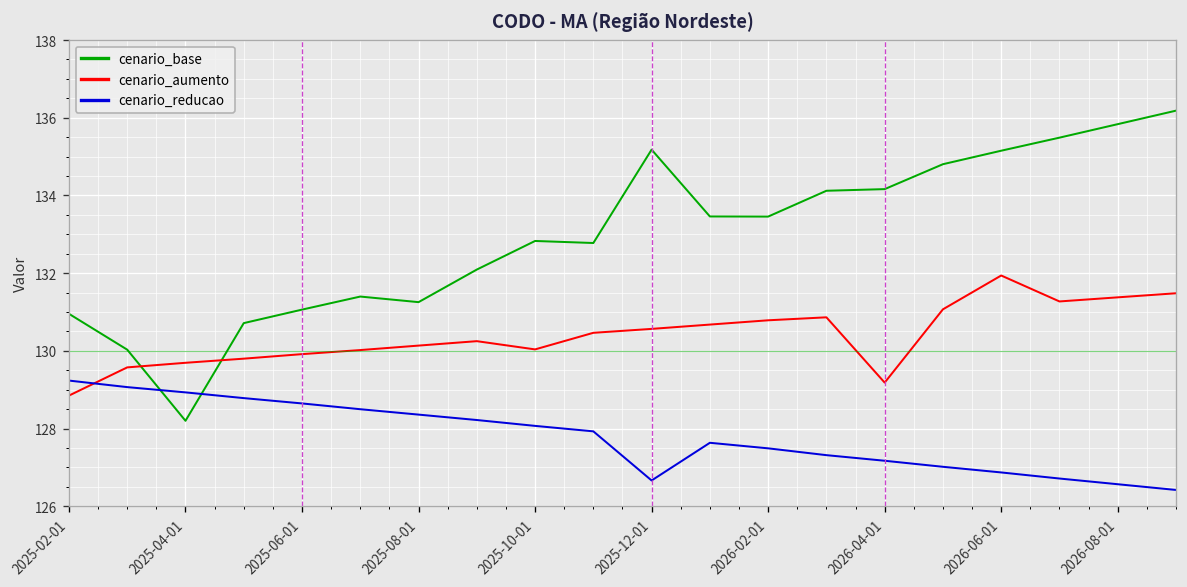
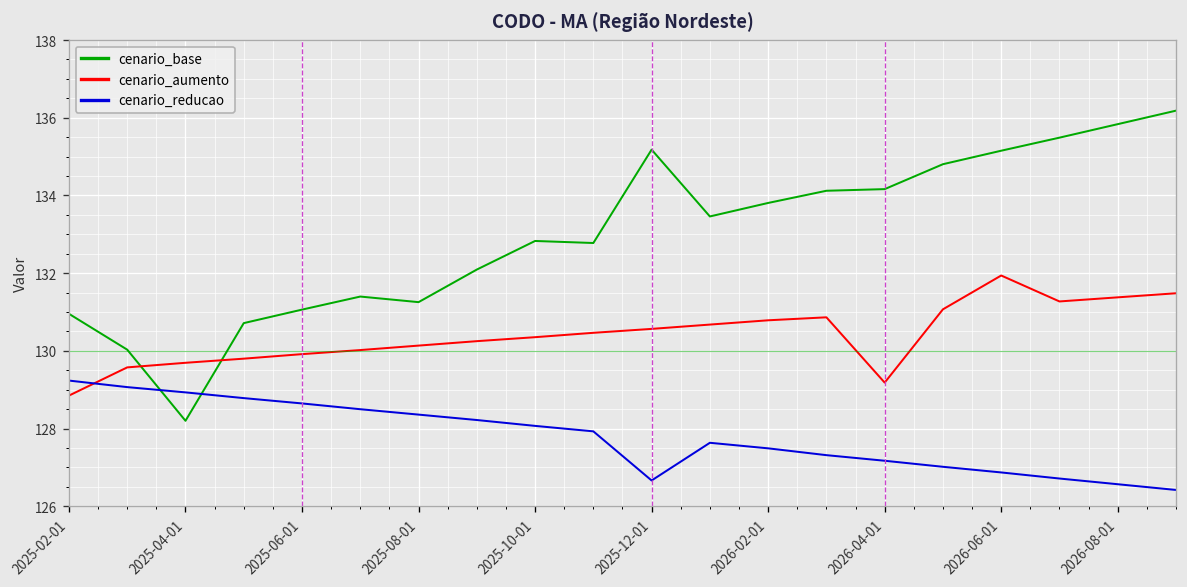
  {
    "cenario_base": {
      "2025-02-01": 131.0,
      "2025-04-01": 128.2,
      "2025-06-01": 131.1,
      "2025-08-01": 131.3,
      "2025-10-01": 132.8,
      "2025-12-01": 135.2,
-     "2026-02-01": 133.5,
+     "2026-02-01": 133.8,
      "2026-04-01": 134.2,
      "2026-06-01": 135.2,
      "2026-08-01": 135.8
    },
    "cenario_aumento": {
      "2025-02-01": 128.8,
      "2025-04-01": 129.7,
      "2025-06-01": 129.9,
      "2025-08-01": 130.1,
-     "2025-10-01": 130.0,
+     "2025-10-01": 130.4,
      "2025-12-01": 130.6,
      "2026-02-01": 130.8,
      "2026-04-01": 129.2,
      "2026-06-01": 131.9,
      "2026-08-01": 131.4
    },
    "cenario_reducao": {
      "2025-02-01": 129.2,
      "2025-04-01": 128.9,
      "2025-06-01": 128.6,
      "2025-08-01": 128.4,
      "2025-10-01": 128.1,
      "2025-12-01": 126.7,
      "2026-02-01": 127.5,
      "2026-04-01": 127.2,
      "2026-06-01": 126.9,
      "2026-08-01": 126.6
    }
  }
